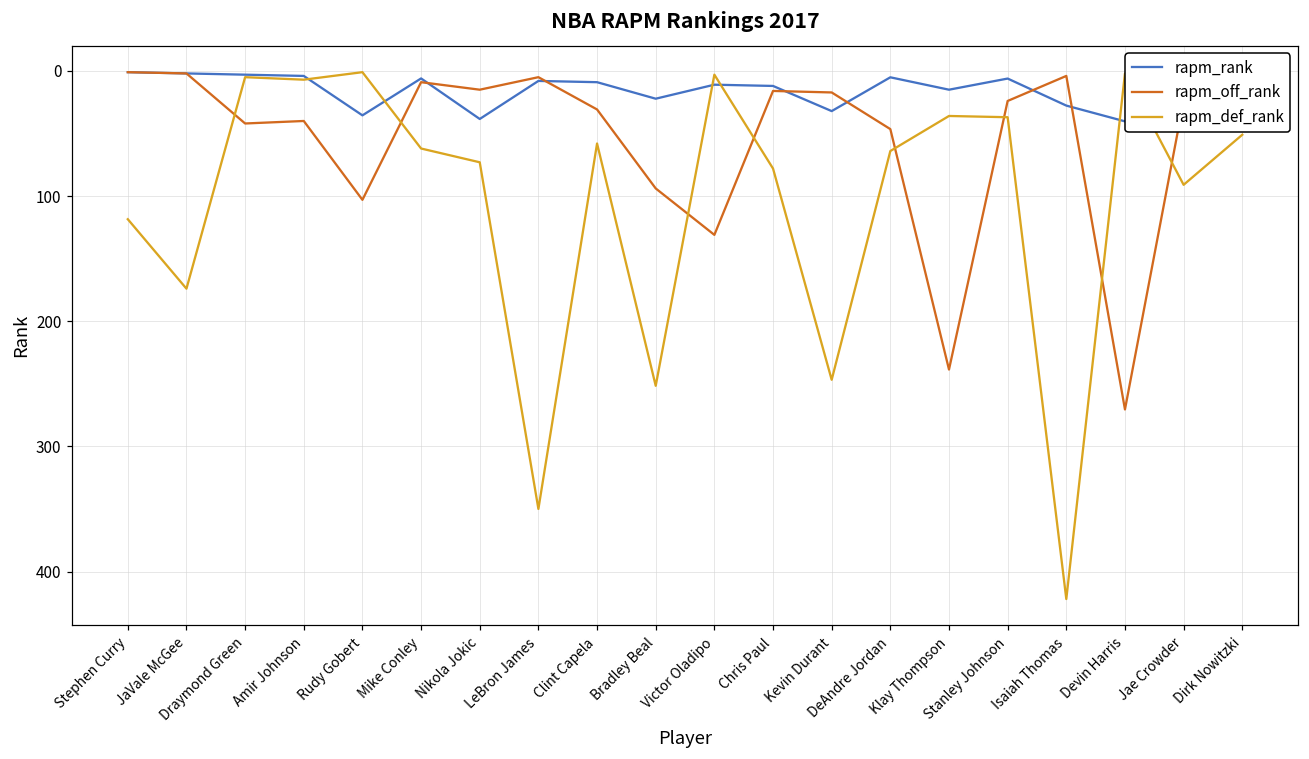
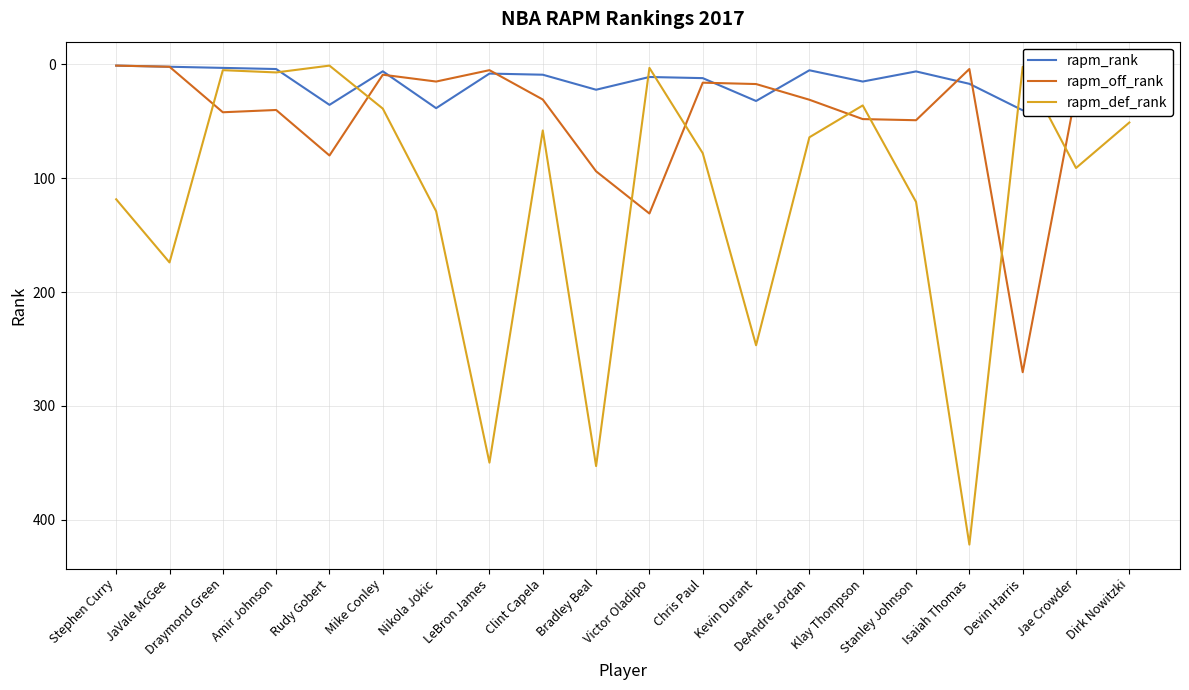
  {
    "rapm_rank": {
      "Amir Johnson": 4,
      "Rudy Gobert": 36,
      "Mike Conley": 6,
      "Nikola Jokic": 38,
      "LeBron James": 8,
      "Clint Capela": 9,
      "Bradley Beal": 22,
      "Victor Oladipo": 11,
      "Chris Paul": 12,
      "Kevin Durant": 32,
      "DeAndre Jordan": 5,
      "Klay Thompson": 15,
      "Stanley Johnson": 6,
-     "Isaiah Thomas": 28
+     "Isaiah Thomas": 17
    },
    "rapm_off_rank": {
      "Draymond Green": 42,
      "Amir Johnson": 40,
-     "Rudy Gobert": 103,
+     "Rudy Gobert": 80,
      "Mike Conley": 9,
      "Nikola Jokic": 15,
      "LeBron James": 5,
      "Clint Capela": 31,
      "Bradley Beal": 94,
      "Victor Oladipo": 131,
      "Chris Paul": 16,
      "Kevin Durant": 17,
-     "DeAndre Jordan": 47,
-     "Klay Thompson": 239,
-     "Stanley Johnson": 24,
+     "DeAndre Jordan": 31,
+     "Klay Thompson": 48,
+     "Stanley Johnson": 49,
      "Isaiah Thomas": 4,
      "Devin Harris": 271
    },
    "rapm_def_rank": {
      "Stephen Curry": 119,
      "JaVale McGee": 174,
      "Amir Johnson": 7,
      "Rudy Gobert": 1,
-     "Mike Conley": 62,
-     "Nikola Jokic": 73,
+     "Mike Conley": 39,
+     "Nikola Jokic": 129,
      "LeBron James": 350,
      "Clint Capela": 58,
-     "Bradley Beal": 252,
+     "Bradley Beal": 353,
      "Victor Oladipo": 3,
      "Chris Paul": 78,
      "Kevin Durant": 247,
      "DeAndre Jordan": 64,
      "Klay Thompson": 36,
-     "Stanley Johnson": 37,
+     "Stanley Johnson": 121,
      "Isaiah Thomas": 422,
      "Jae Crowder": 91,
      "Dirk Nowitzki": 51
    }
  }
